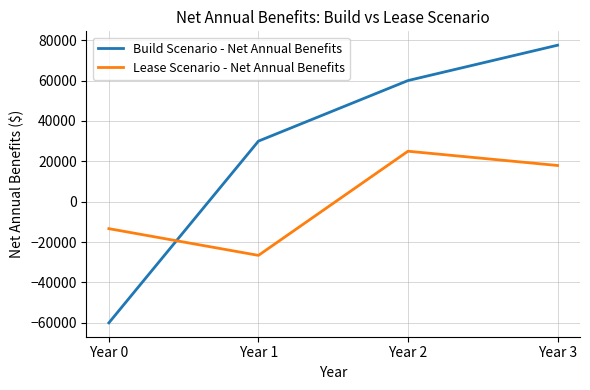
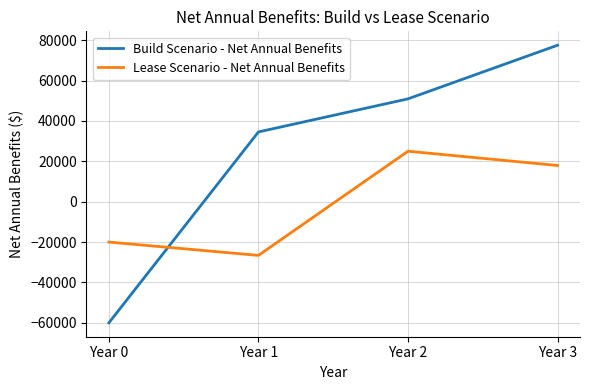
  {
    "Build Scenario - Net Annual Benefits": {
      "Year 0": -60000,
-     "Year 1": 30000,
-     "Year 2": 60000,
+     "Year 1": 35000,
+     "Year 2": 51000,
      "Year 3": 78000
    },
    "Lease Scenario - Net Annual Benefits": {
-     "Year 0": -13000,
+     "Year 0": -20000,
      "Year 1": -27000,
      "Year 2": 25000,
      "Year 3": 18000
    }
  }
